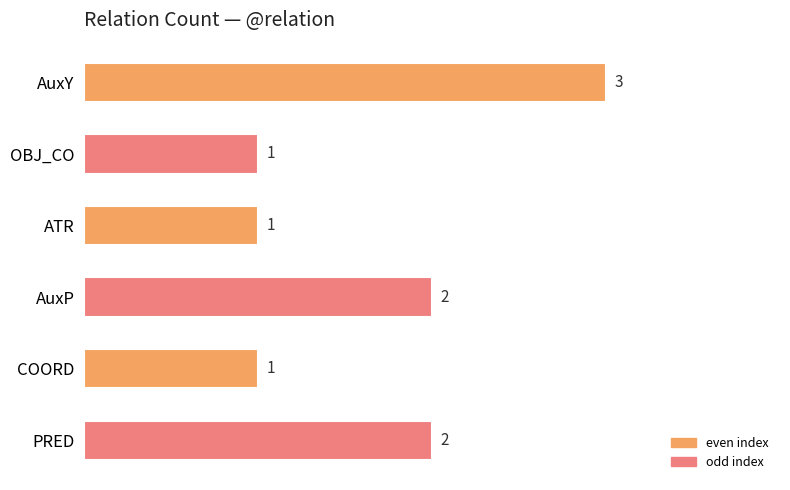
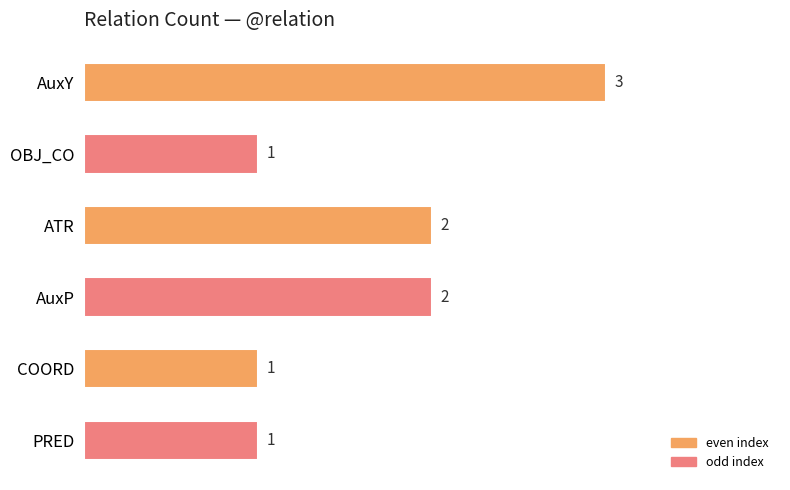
  {
    "AuxY": 3,
    "OBJ_CO": 1,
-   "ATR": 1,
+   "ATR": 2,
    "AuxP": 2,
    "COORD": 1,
-   "PRED": 2
+   "PRED": 1
  }
